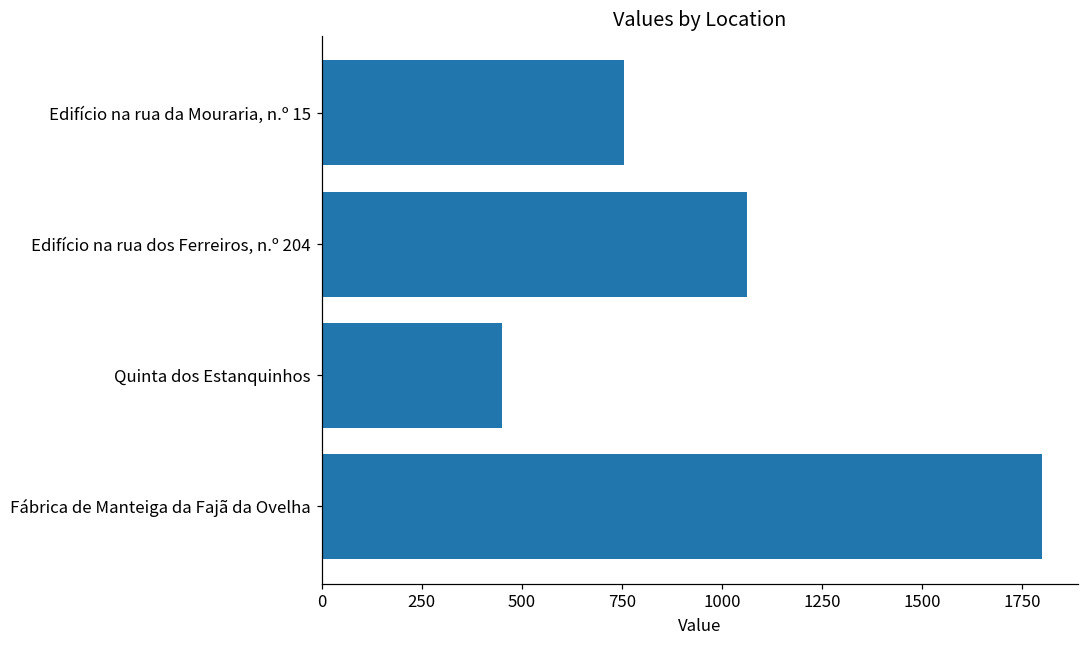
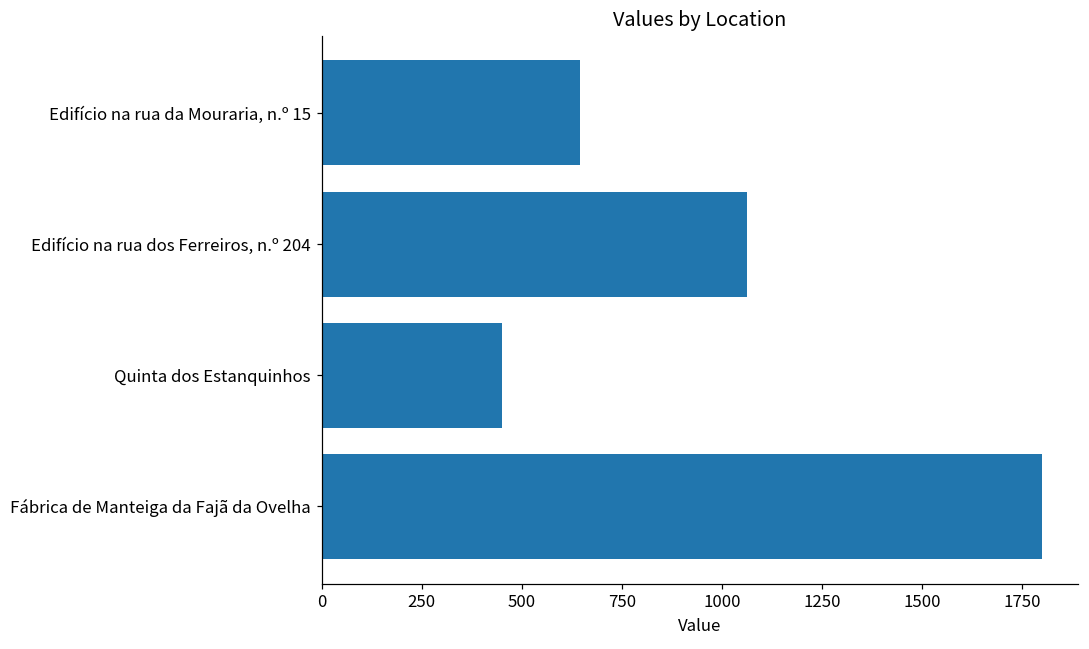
  {
-   "Edifício na rua da Mouraria, n.º 15": 760,
+   "Edifício na rua da Mouraria, n.º 15": 650,
    "Edifício na rua dos Ferreiros, n.º 204": 1060,
    "Quinta dos Estanquinhos": 450,
    "Fábrica de Manteiga da Fajã da Ovelha": 1800
  }
